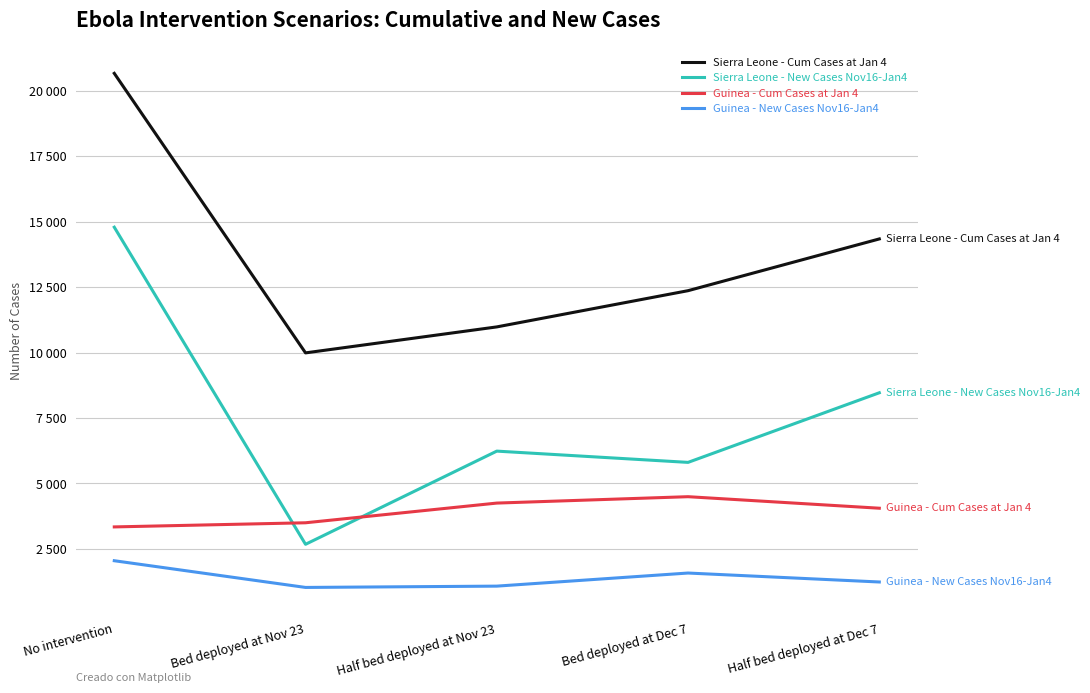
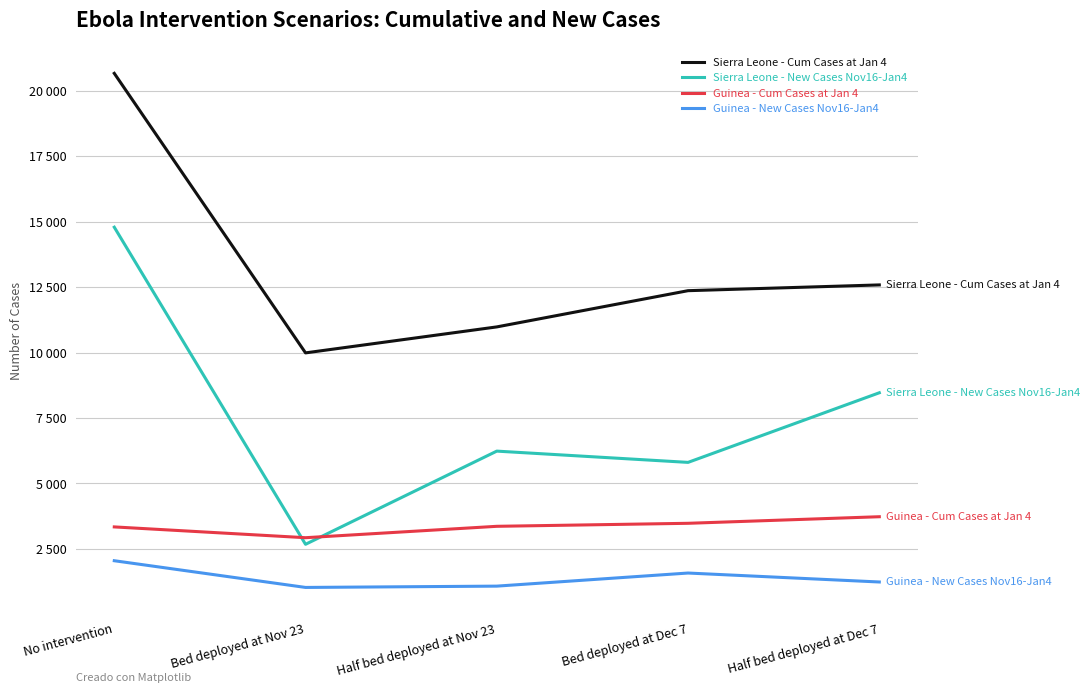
  {
    "Sierra Leone - Cum Cases at Jan 4": {
      "No intervention": 20700,
      "Bed deployed at Nov 23": 10000,
      "Half bed deployed at Nov 23": 11000,
      "Bed deployed at Dec 7": 12400,
-     "Half bed deployed at Dec 7": 14300
+     "Half bed deployed at Dec 7": 12600
    },
    "Sierra Leone - New Cases Nov16-Jan4": {
      "No intervention": 14800,
      "Bed deployed at Nov 23": 2700,
      "Half bed deployed at Nov 23": 6200,
      "Bed deployed at Dec 7": 5800,
      "Half bed deployed at Dec 7": 8500
    },
    "Guinea - Cum Cases at Jan 4": {
      "No intervention": 3300,
-     "Bed deployed at Nov 23": 3500,
-     "Half bed deployed at Nov 23": 4300,
-     "Bed deployed at Dec 7": 4500,
-     "Half bed deployed at Dec 7": 4100
+     "Bed deployed at Nov 23": 2900,
+     "Half bed deployed at Nov 23": 3400,
+     "Bed deployed at Dec 7": 3500,
+     "Half bed deployed at Dec 7": 3700
    },
    "Guinea - New Cases Nov16-Jan4": {
      "No intervention": 2100,
      "Bed deployed at Nov 23": 1000,
      "Half bed deployed at Nov 23": 1100,
      "Bed deployed at Dec 7": 1600,
      "Half bed deployed at Dec 7": 1200
    }
  }
